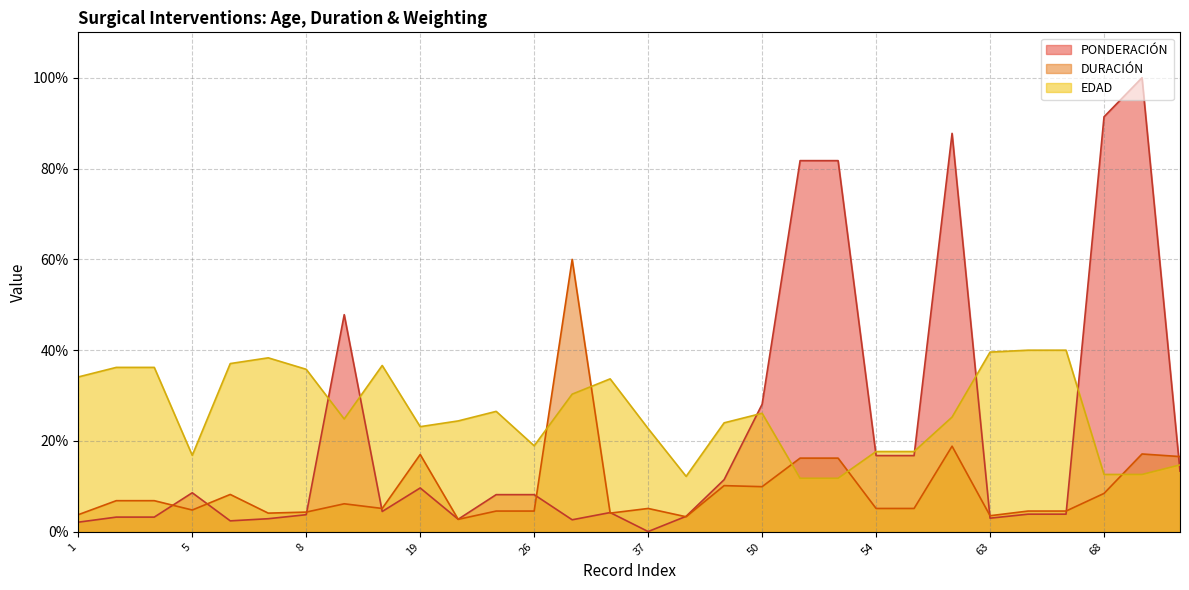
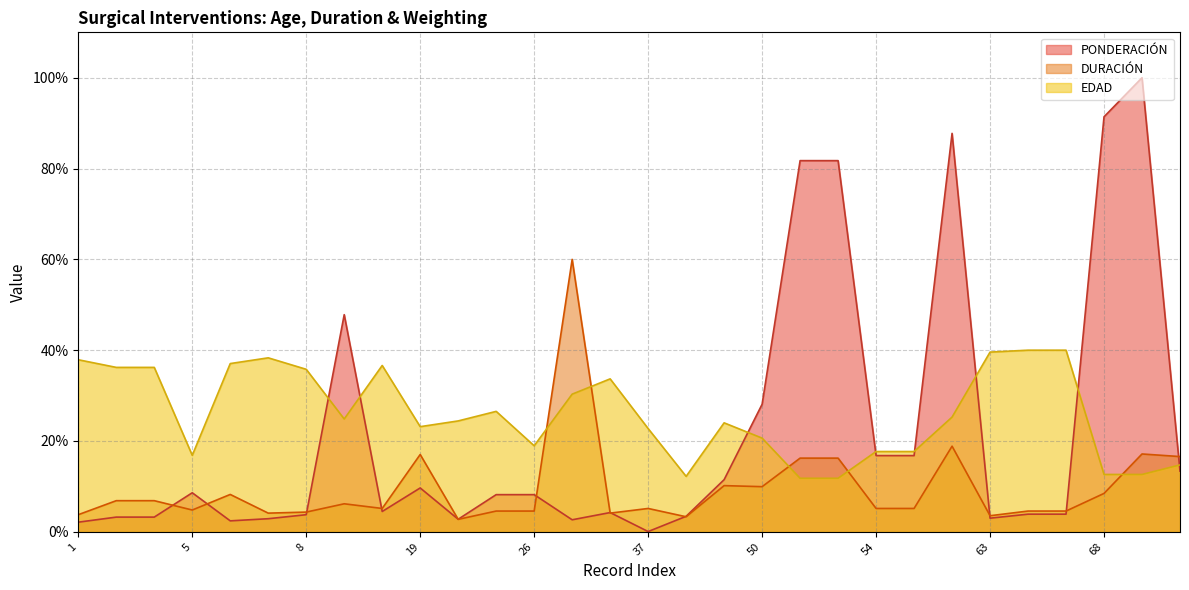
  {
    "EDAD": {
-     "1": "34%",
+     "1": "38%",
      "5": "17%",
      "8": "36%",
      "19": "23%",
      "26": "19%",
      "37": "23%",
-     "50": "26%",
+     "50": "21%",
      "54": "18%",
      "63": "40%",
      "68": "13%"
    }
  }
